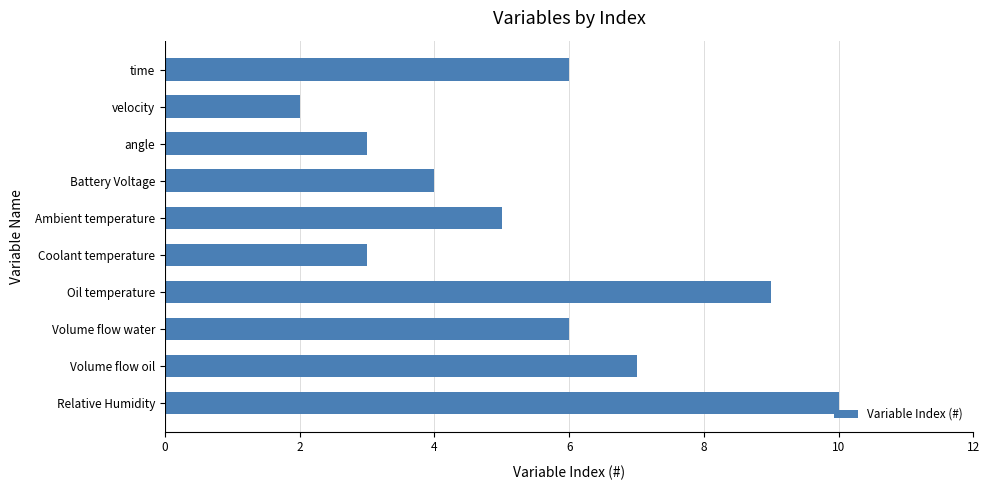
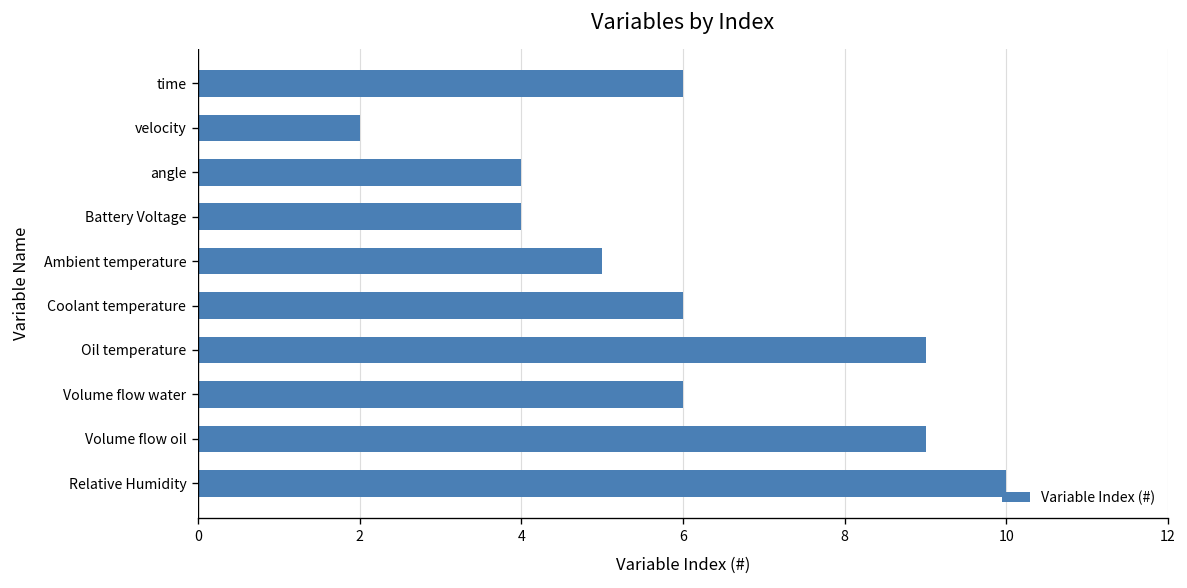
  {
    "time": 6,
    "velocity": 2,
-   "angle": 3,
+   "angle": 4,
    "Battery Voltage": 4,
    "Ambient temperature": 5,
-   "Coolant temperature": 3,
+   "Coolant temperature": 6,
    "Oil temperature": 9,
    "Volume flow water": 6,
-   "Volume flow oil": 7,
+   "Volume flow oil": 9,
    "Relative Humidity": 10
  }
